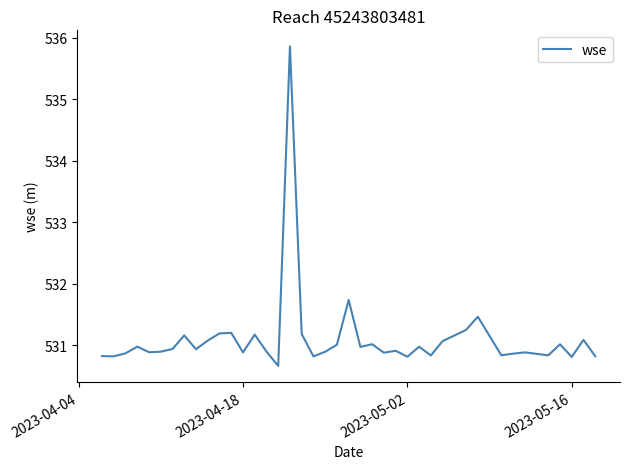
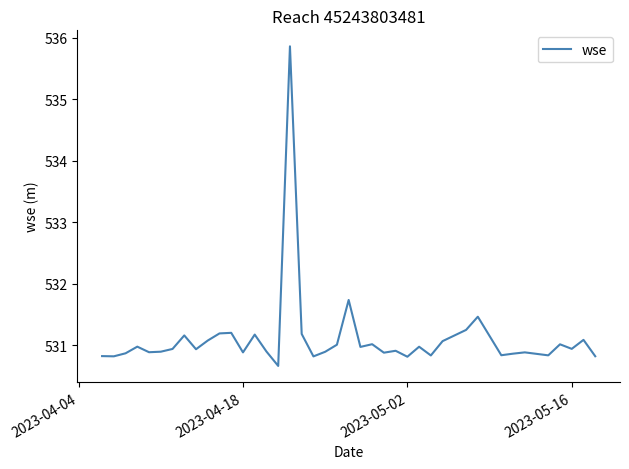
  {
    "2023-04-18": 530.9,
    "2023-05-02": 530.8,
-   "2023-05-16": 530.8
+   "2023-05-16": 530.9
  }
